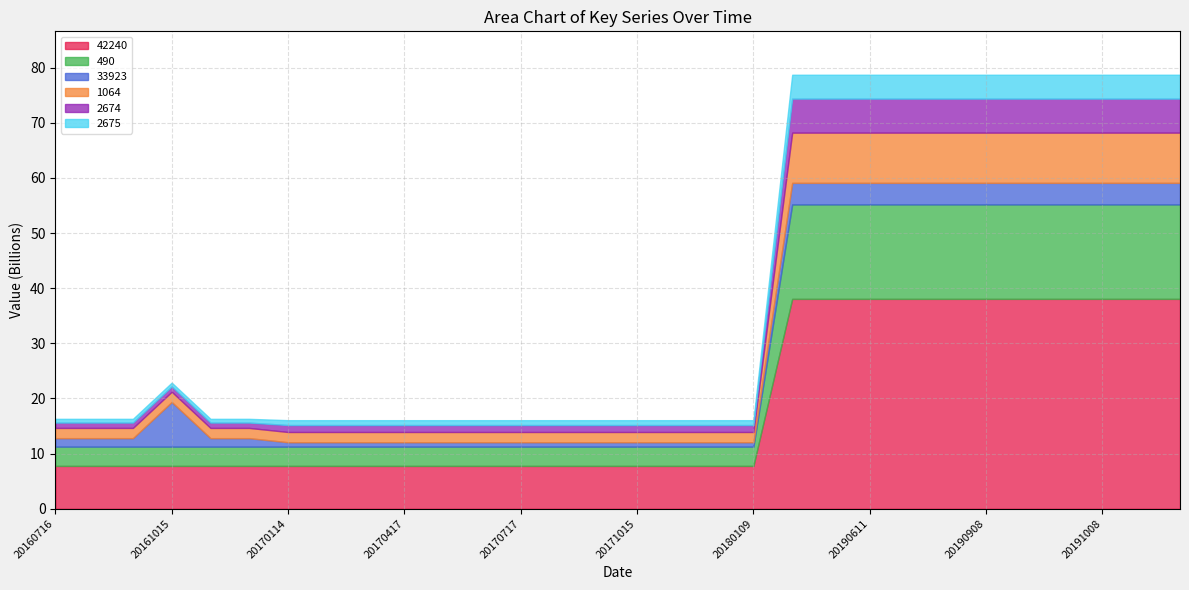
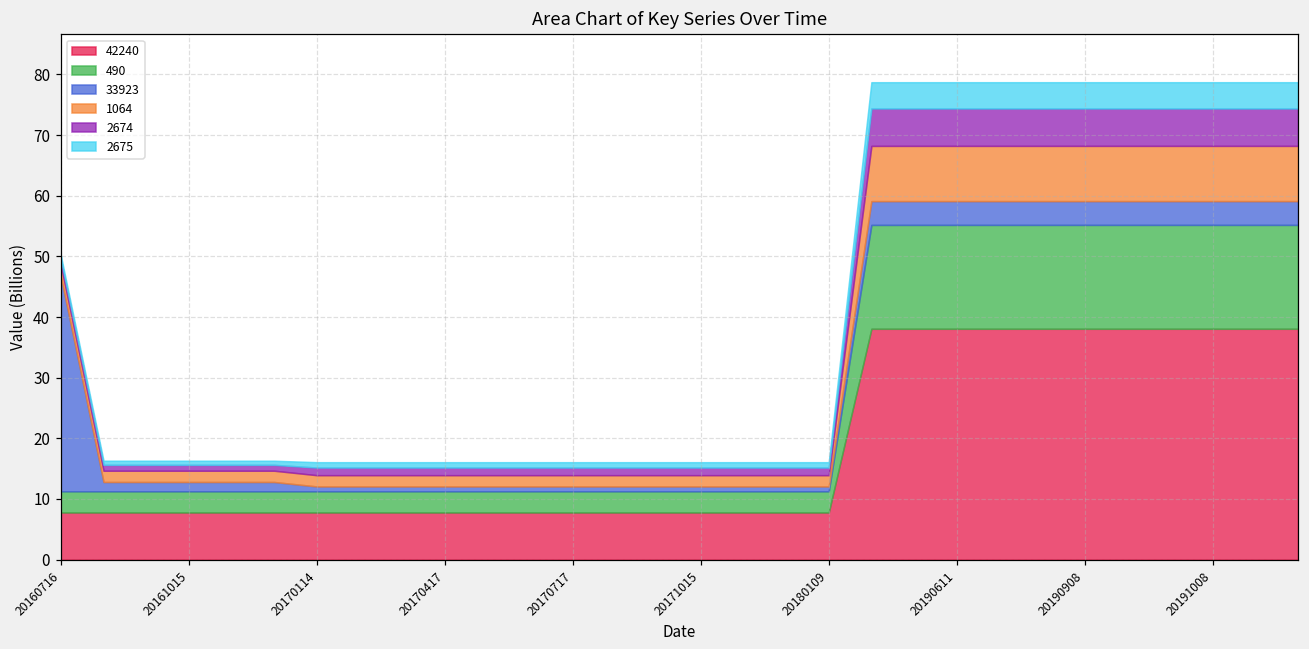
  {
    "42240": {
      "20160716": 8,
      "20161015": 8,
      "20170114": 8,
      "20170417": 8,
      "20170717": 8,
      "20171015": 8,
      "20180109": 8,
      "20190611": 38,
      "20190908": 38
    },
    "490": {
      "20160716": 3,
      "20161015": 3,
      "20170114": 3,
      "20170417": 3,
      "20170717": 3,
      "20171015": 3,
      "20180109": 3,
      "20190611": 17,
      "20190908": 17
    },
    "33923": {
-     "20160716": 2,
-     "20161015": 8,
+     "20160716": 35,
+     "20161015": 2,
      "20170114": 1,
      "20170417": 1,
      "20170717": 1,
      "20171015": 1,
      "20180109": 1,
      "20190611": 4,
      "20190908": 4
    },
    "1064": {
      "20160716": 2,
      "20161015": 2,
      "20170114": 2,
      "20170417": 2,
      "20170717": 2,
      "20171015": 2,
      "20180109": 2,
      "20190611": 9,
      "20190908": 9
    },
    "2674": {
      "20160716": 1,
      "20161015": 1,
      "20170114": 1,
      "20170417": 1,
      "20170717": 1,
      "20171015": 1,
      "20180109": 1,
      "20190611": 6,
      "20190908": 6
    },
    "2675": {
      "20160716": 1,
      "20161015": 1,
      "20170114": 1,
      "20170417": 1,
      "20170717": 1,
      "20171015": 1,
      "20180109": 1,
      "20190611": 4,
      "20190908": 4
    }
  }
